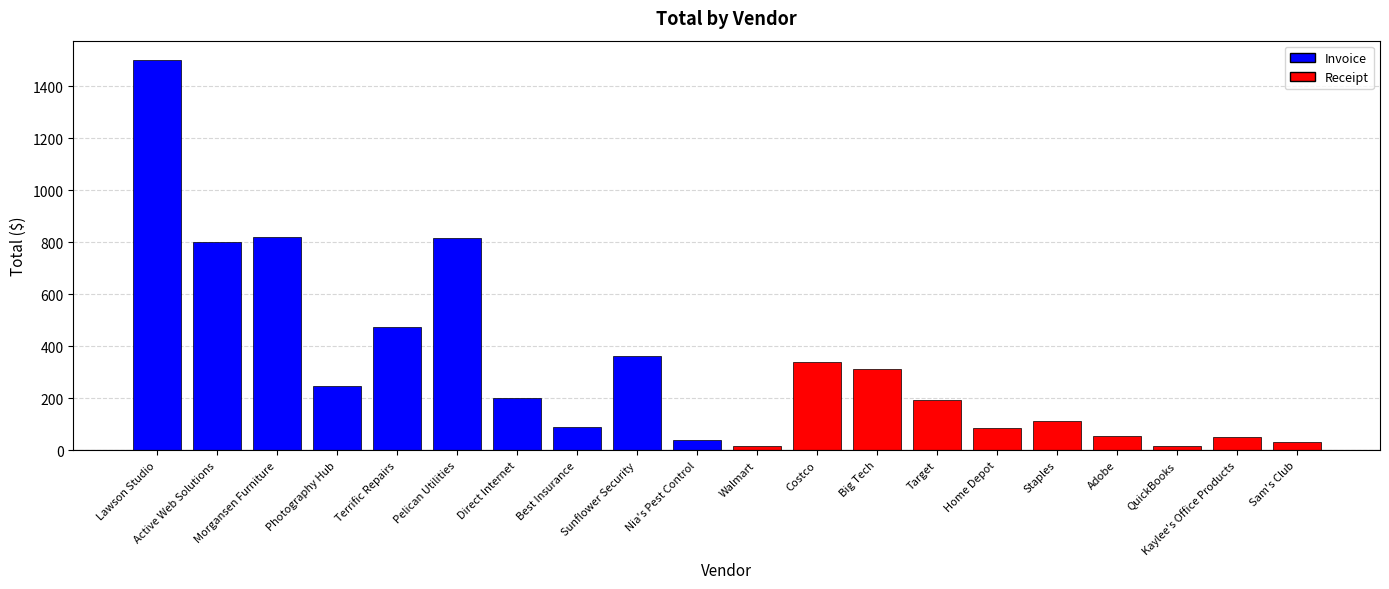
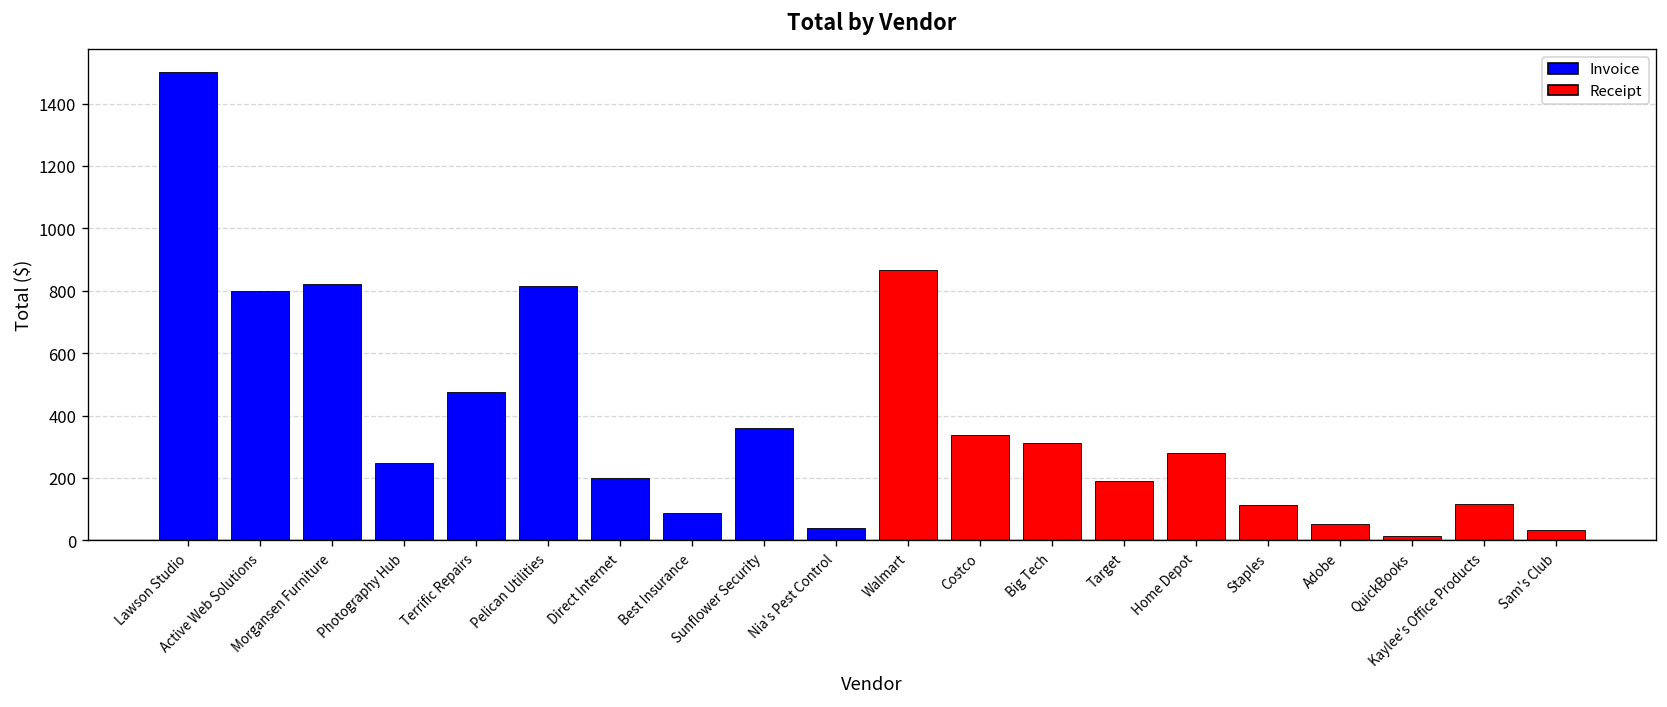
  {
    "Lawson Studio": 1500,
    "Active Web Solutions": 800,
    "Morgansen Furniture": 820,
    "Photography Hub": 250,
    "Terrific Repairs": 480,
    "Pelican Utilities": 820,
    "Direct Internet": 200,
    "Best Insurance": 90,
    "Sunflower Security": 360,
    "Nia's Pest Control": 40,
-   "Walmart": 20,
+   "Walmart": 870,
    "Costco": 340,
    "Big Tech": 310,
    "Target": 190,
-   "Home Depot": 80,
+   "Home Depot": 280,
    "Staples": 110,
    "Adobe": 50,
    "QuickBooks": 20,
-   "Kaylee's Office Products": 50,
+   "Kaylee's Office Products": 120,
    "Sam's Club": 30
  }
